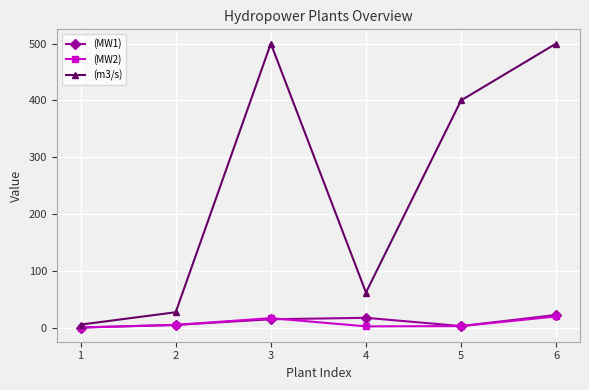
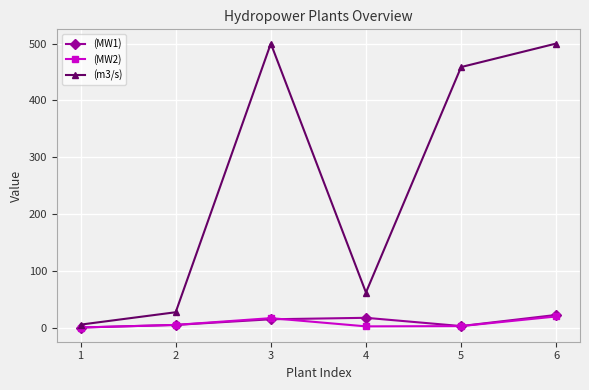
  {
    "(MW1)": {
      "4": 20
    },
    "(MW2)": {
      "4": 0
    },
    "(m3/s)": {
      "1": 10,
      "2": 30,
      "3": 500,
      "4": 60,
-     "5": 400,
+     "5": 460,
      "6": 500
    }
  }
